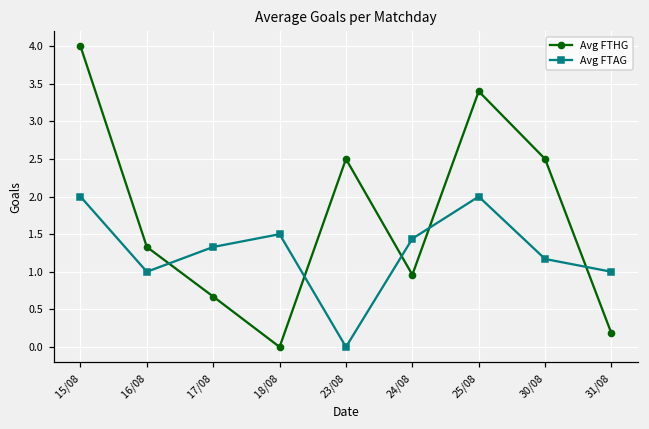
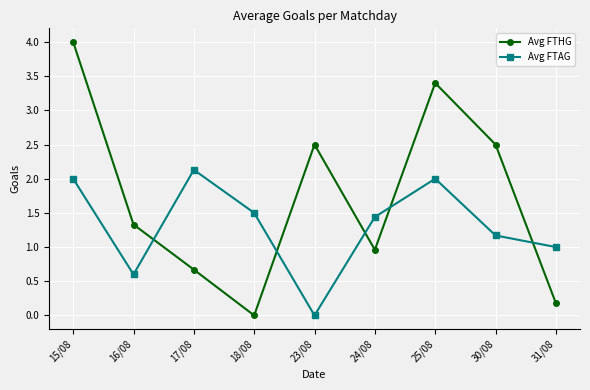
  {
    "Avg FTHG": {
      "15/08": 4.0,
      "16/08": 1.3,
      "17/08": 0.7,
      "18/08": 0.0,
      "23/08": 2.5,
      "24/08": 1.0,
      "25/08": 3.4,
      "30/08": 2.5,
      "31/08": 0.2
    },
    "Avg FTAG": {
      "15/08": 2.0,
-     "16/08": 1.0,
-     "17/08": 1.3,
+     "16/08": 0.6,
+     "17/08": 2.1,
      "18/08": 1.5,
      "23/08": 0.0,
      "24/08": 1.4,
      "25/08": 2.0,
      "30/08": 1.2,
      "31/08": 1.0
    }
  }
